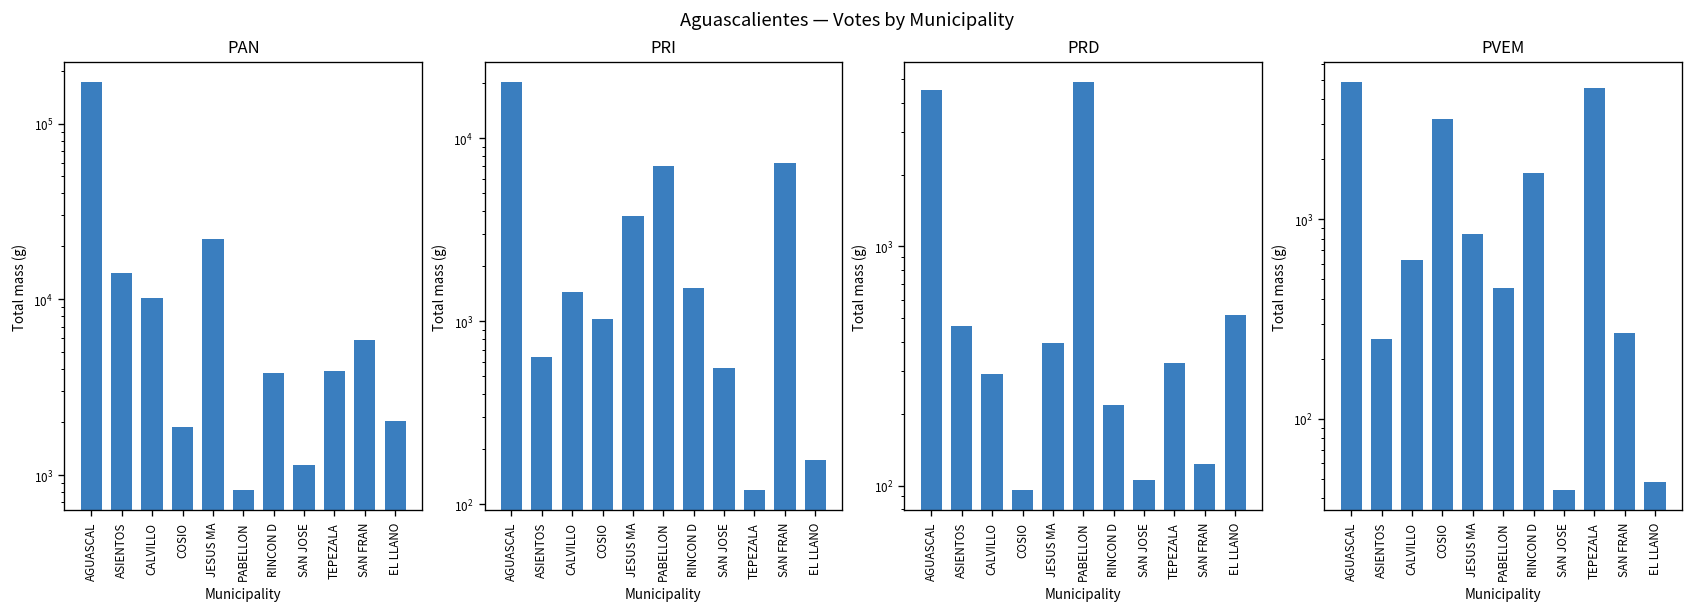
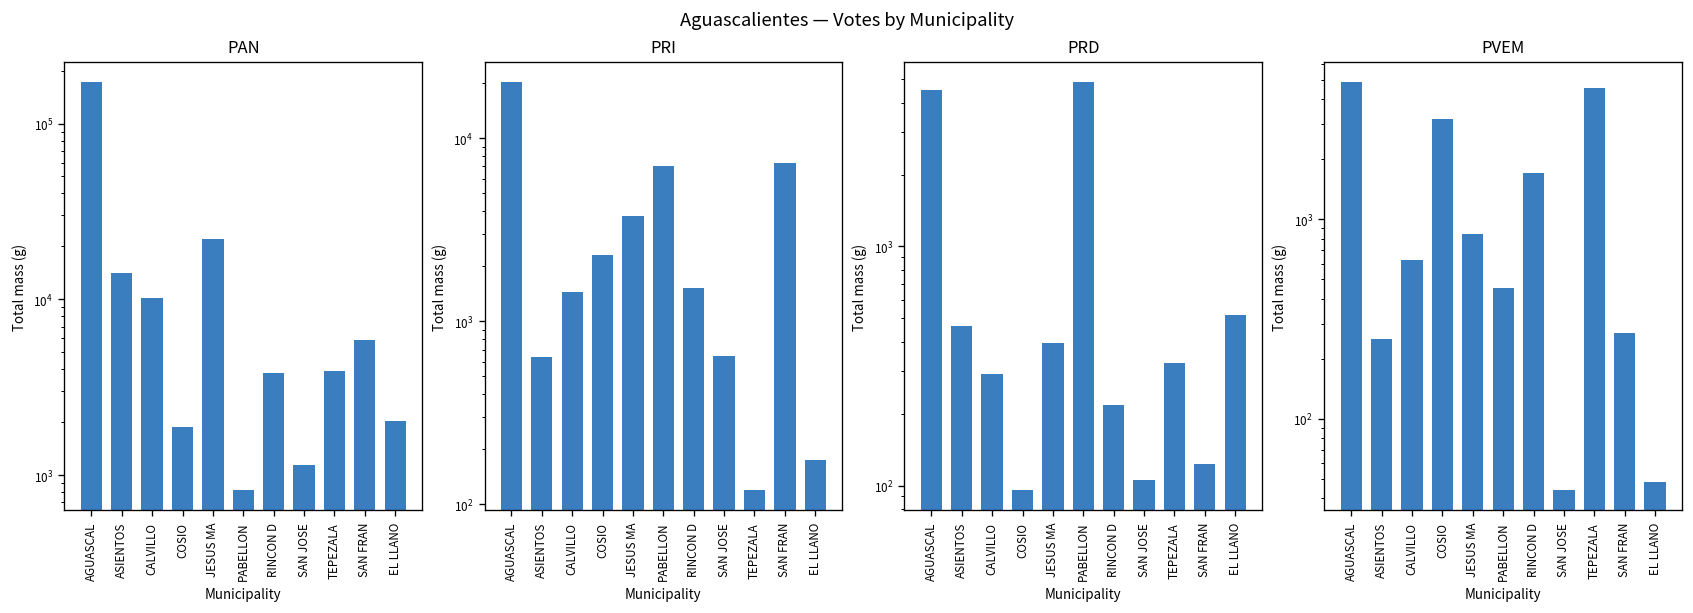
  {
    "PAN": {
      "AGUASCAL": 170000,
      "ASIENTOS": 14000,
      "CALVILLO": 10000,
      "COSIO": 1900,
      "JESUS MA": 22000,
      "PABELLON": 800,
      "RINCON D": 3800,
      "SAN JOSE": 1100,
      "TEPEZALA": 3900,
      "SAN FRAN": 5800,
      "EL LLANO": 2000
    },
    "PRI": {
      "AGUASCAL": 20000,
      "ASIENTOS": 640,
      "CALVILLO": 1400,
-     "COSIO": 1000,
+     "COSIO": 2300,
      "JESUS MA": 3800,
      "PABELLON": 7000,
      "RINCON D": 1500,
-     "SAN JOSE": 550,
+     "SAN JOSE": 650,
      "TEPEZALA": 120,
      "SAN FRAN": 7000,
      "EL LLANO": 180
    },
    "PRD": {
      "AGUASCAL": 4500,
      "ASIENTOS": 470,
      "CALVILLO": 290,
      "COSIO": 100,
      "JESUS MA": 390,
      "PABELLON": 4900,
      "RINCON D": 220,
      "SAN JOSE": 110,
      "TEPEZALA": 330,
      "SAN FRAN": 120,
      "EL LLANO": 520
    },
    "PVEM": {
      "AGUASCAL": 4900,
      "ASIENTOS": 250,
      "CALVILLO": 630,
      "COSIO": 3200,
      "JESUS MA": 800,
      "PABELLON": 450,
      "RINCON D": 1700,
      "SAN JOSE": 44,
      "TEPEZALA": 4600,
      "SAN FRAN": 270,
      "EL LLANO": 48
    }
  }
